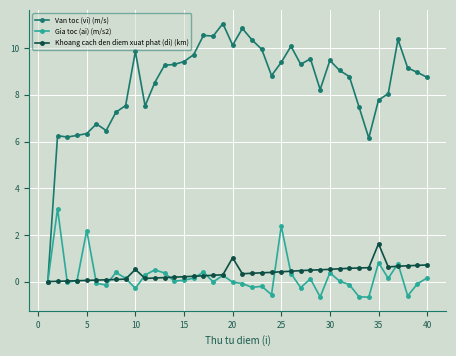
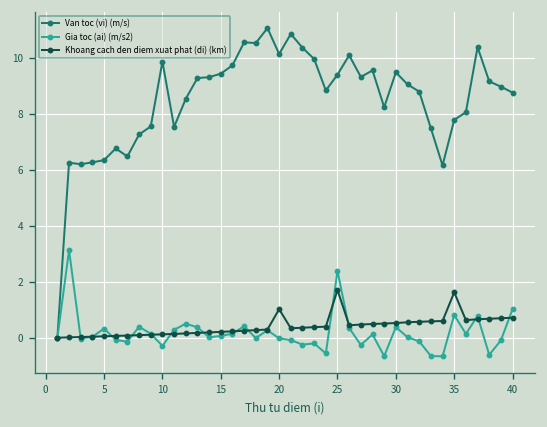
  {
    "Van toc (vi) (m/s)": {
      "5": 6.3,
      "10": 9.9,
      "15": 9.4,
      "20": 10.1,
      "25": 9.4,
      "30": 9.5,
      "35": 7.8,
      "40": 8.7
    },
    "Gia toc (ai) (m/s2)": {
-     "5": 2.2,
+     "5": 0.3,
      "10": -0.3,
      "15": 0.1,
      "20": 0.0,
      "25": 2.4,
      "30": 0.4,
      "35": 0.8,
-     "40": 0.2
+     "40": 1.0
    },
    "Khoang cach den diem xuat phat (di) (km)": {
      "5": 0.1,
-     "10": 0.5,
+     "10": 0.1,
      "15": 0.2,
      "20": 1.0,
-     "25": 0.4,
+     "25": 1.7,
      "30": 0.5,
      "35": 1.6,
      "40": 0.7
    }
  }
